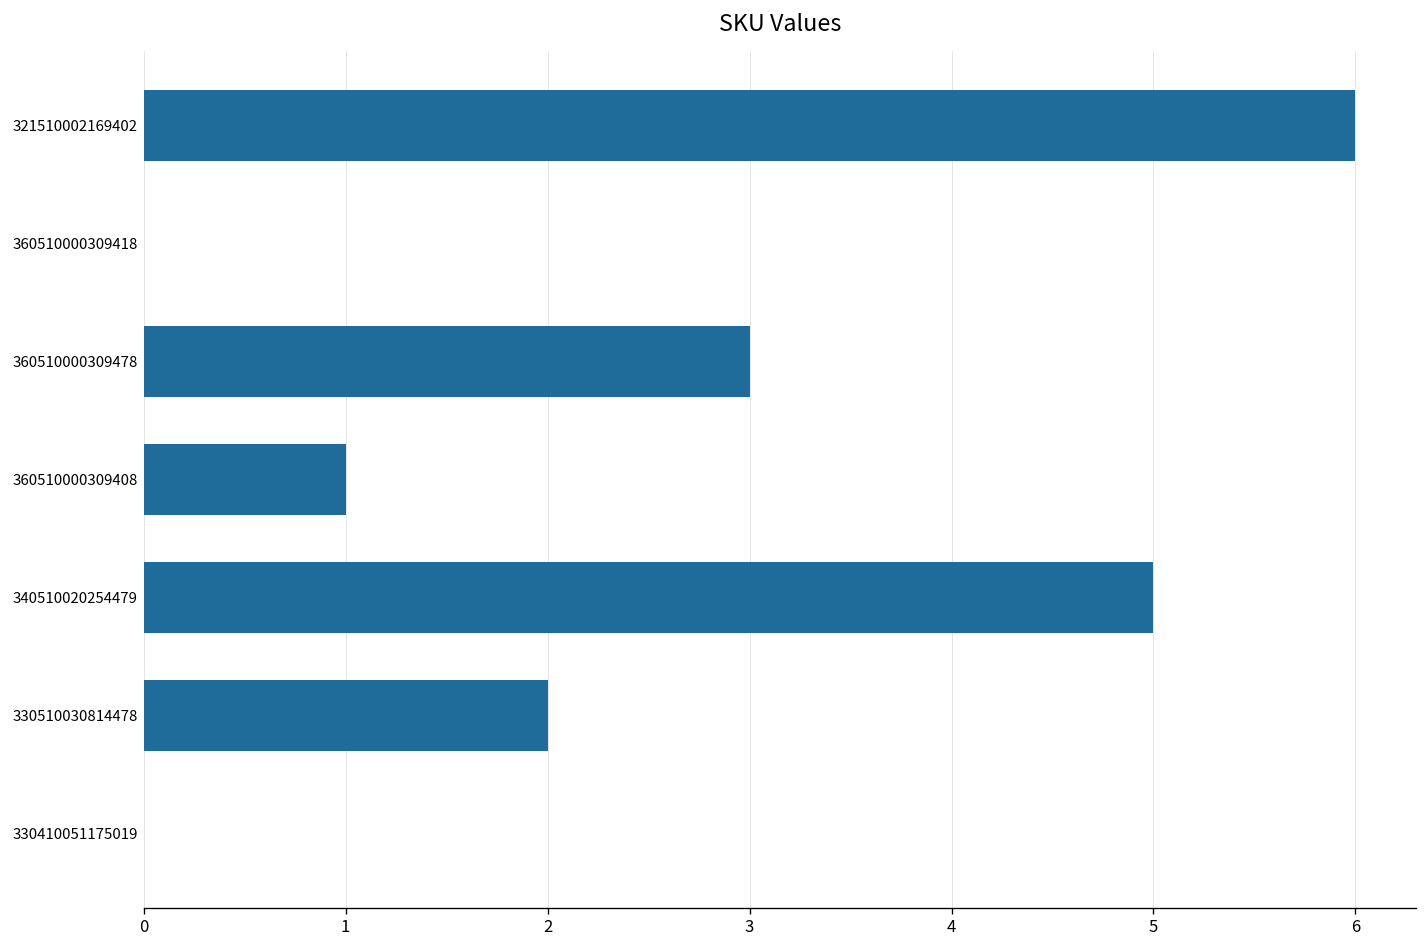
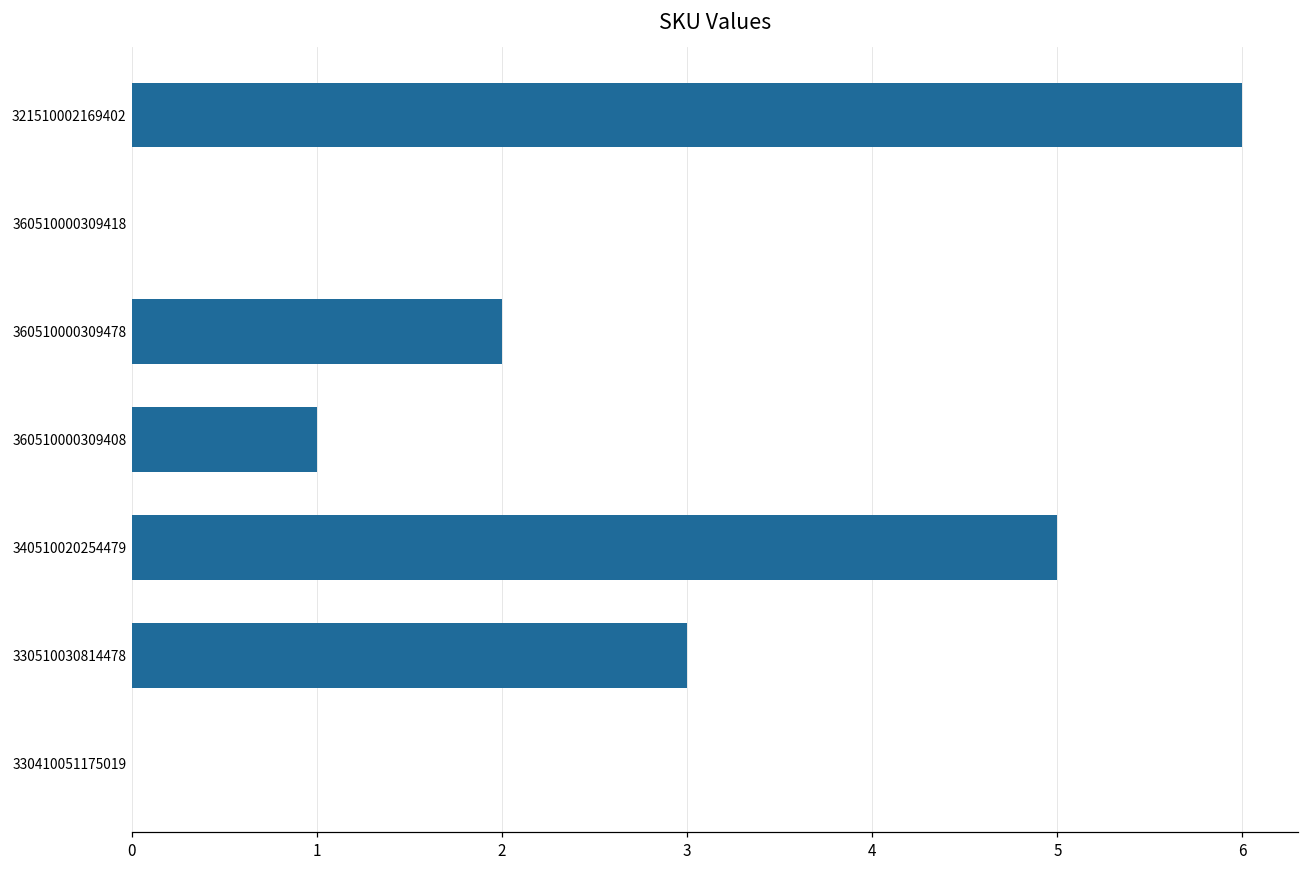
  {
    "321510002169402": 6,
    "360510000309418": 0,
-   "360510000309478": 3,
+   "360510000309478": 2,
    "360510000309408": 1,
    "340510020254479": 5,
-   "330510030814478": 2,
+   "330510030814478": 3,
    "330410051175019": 0
  }
